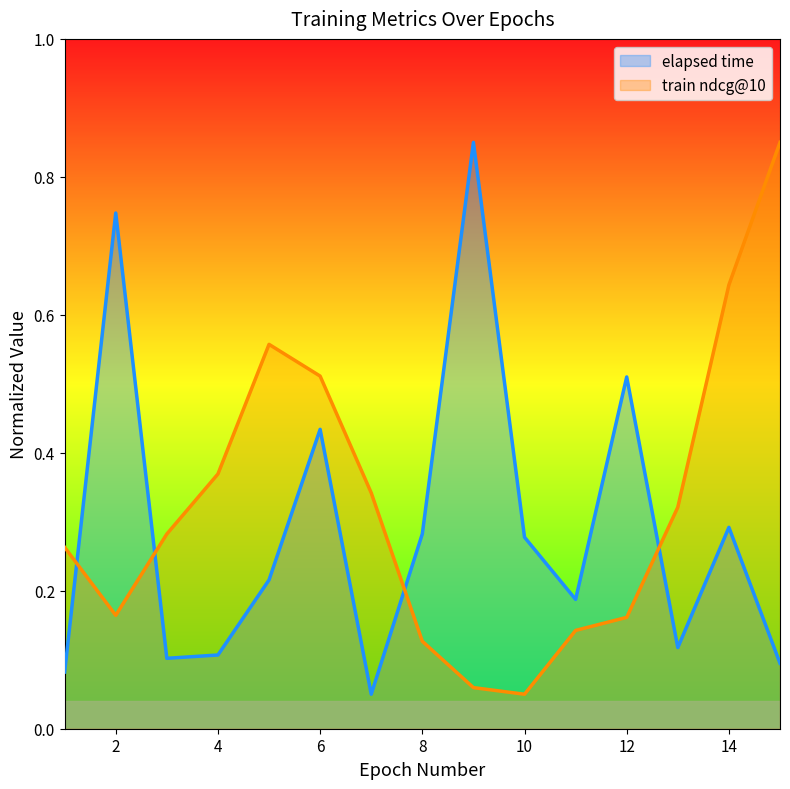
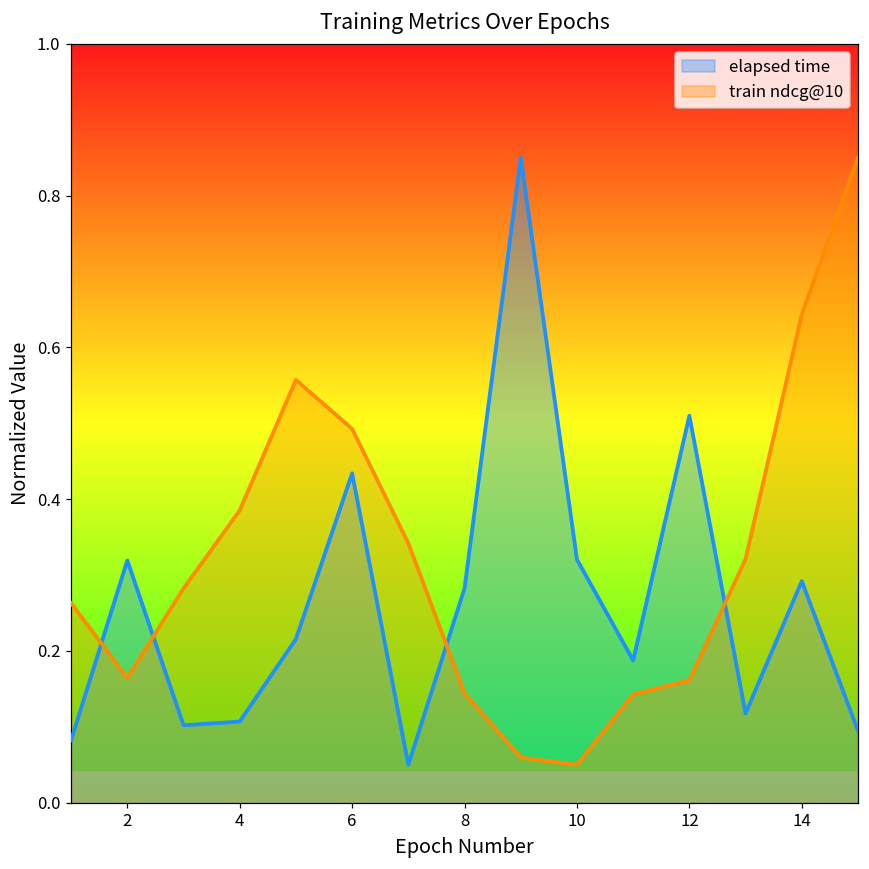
  {
    "elapsed time": {
-     "2": 0.75,
+     "2": 0.32,
      "4": 0.11,
      "6": 0.43,
      "8": 0.28,
-     "10": 0.28,
+     "10": 0.32,
      "12": 0.51,
      "14": 0.29
    },
    "train ndcg@10": {
      "2": 0.16,
-     "4": 0.37,
-     "6": 0.51,
-     "8": 0.13,
+     "4": 0.39,
+     "6": 0.49,
+     "8": 0.14,
      "10": 0.05,
      "12": 0.16,
      "14": 0.64
    }
  }
